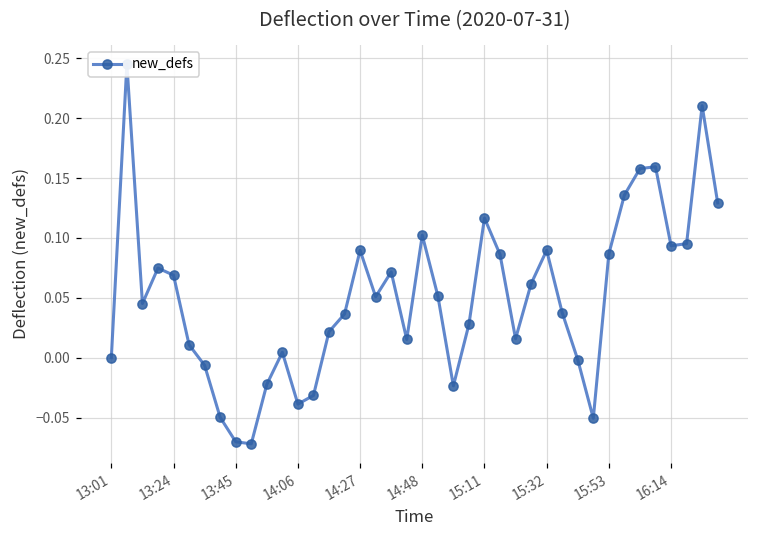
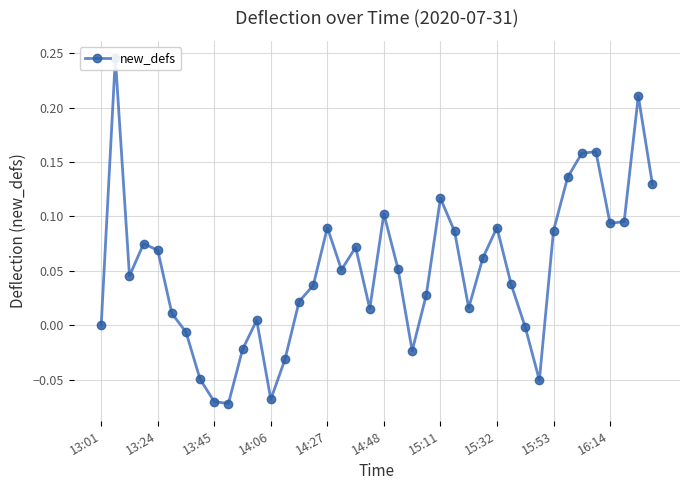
  {
    "13:01": 0.000,
    "13:24": 0.069,
    "13:45": -0.070,
-   "14:06": -0.039,
+   "14:06": -0.068,
    "14:27": 0.090,
    "14:48": 0.102,
    "15:11": 0.117,
    "15:32": 0.090,
    "15:53": 0.087,
    "16:14": 0.093
  }
